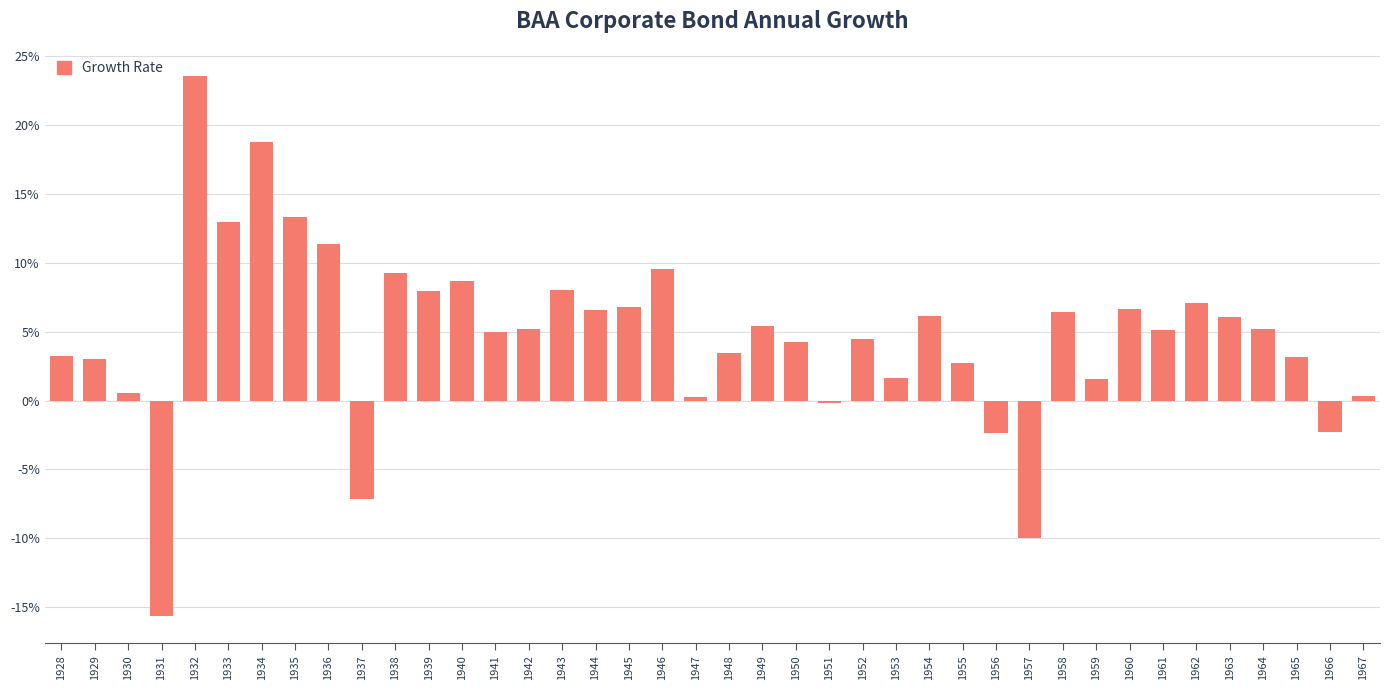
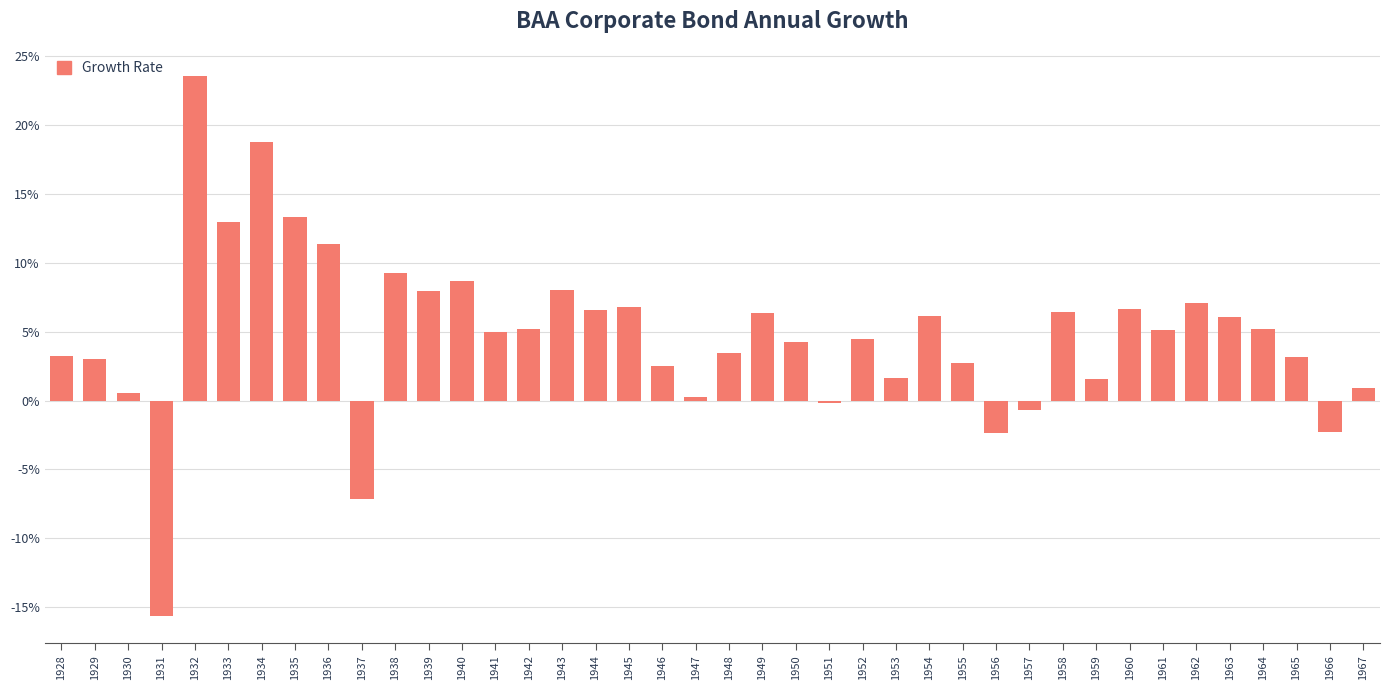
  {
    "1928": "3.2%",
    "1929": "3.0%",
    "1930": "0.5%",
    "1931": "-15.7%",
    "1932": "23.6%",
    "1933": "13.0%",
    "1934": "18.8%",
    "1935": "13.3%",
    "1936": "11.4%",
    "1937": "-7.2%",
    "1938": "9.2%",
    "1939": "8.0%",
    "1940": "8.6%",
    "1941": "5.0%",
    "1942": "5.2%",
    "1943": "8.0%",
    "1944": "6.6%",
    "1945": "6.8%",
-   "1946": "9.6%",
+   "1946": "2.5%",
    "1947": "0.3%",
    "1948": "3.4%",
-   "1949": "5.4%",
+   "1949": "6.4%",
    "1950": "4.2%",
    "1951": "-0.2%",
    "1952": "4.4%",
    "1953": "1.6%",
    "1954": "6.2%",
    "1955": "2.7%",
    "1956": "-2.4%",
-   "1957": "-10.0%",
+   "1957": "-0.7%",
    "1958": "6.4%",
    "1959": "1.6%",
    "1960": "6.7%",
    "1961": "5.1%",
    "1962": "7.1%",
    "1963": "6.1%",
    "1964": "5.2%",
    "1965": "3.2%",
    "1966": "-2.3%",
-   "1967": "0.3%"
+   "1967": "0.9%"
  }
